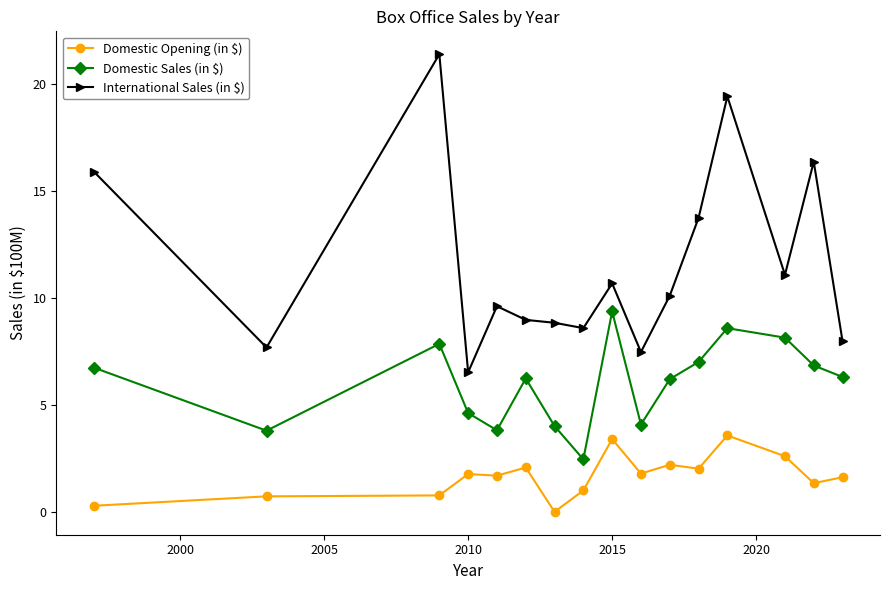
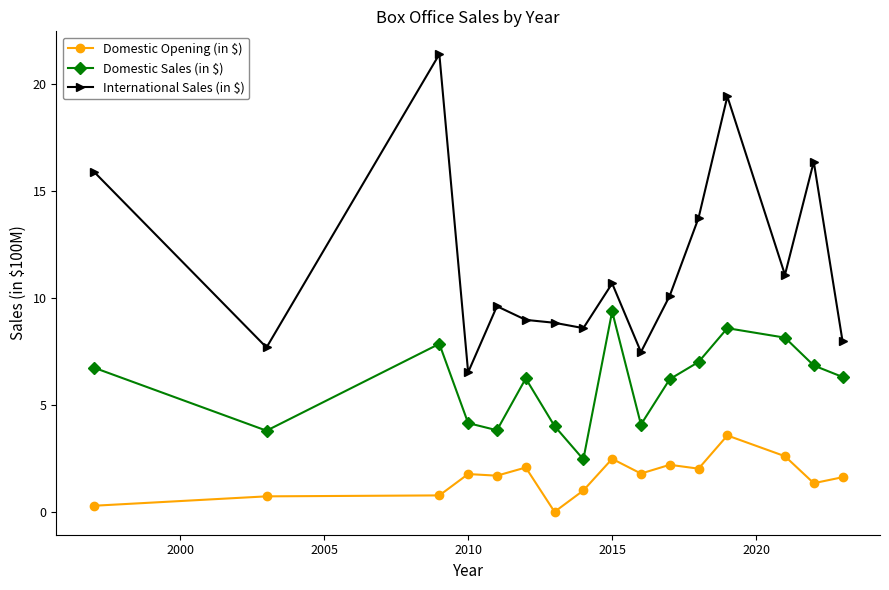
  {
    "Domestic Opening (in $)": {
      "2010": 1.8,
-     "2015": 3.4
+     "2015": 2.5
    },
    "Domestic Sales (in $)": {
-     "2010": 4.6,
+     "2010": 4.2,
      "2015": 9.4
    },
    "International Sales (in $)": {
      "2010": 6.5,
      "2015": 10.7
    }
  }
